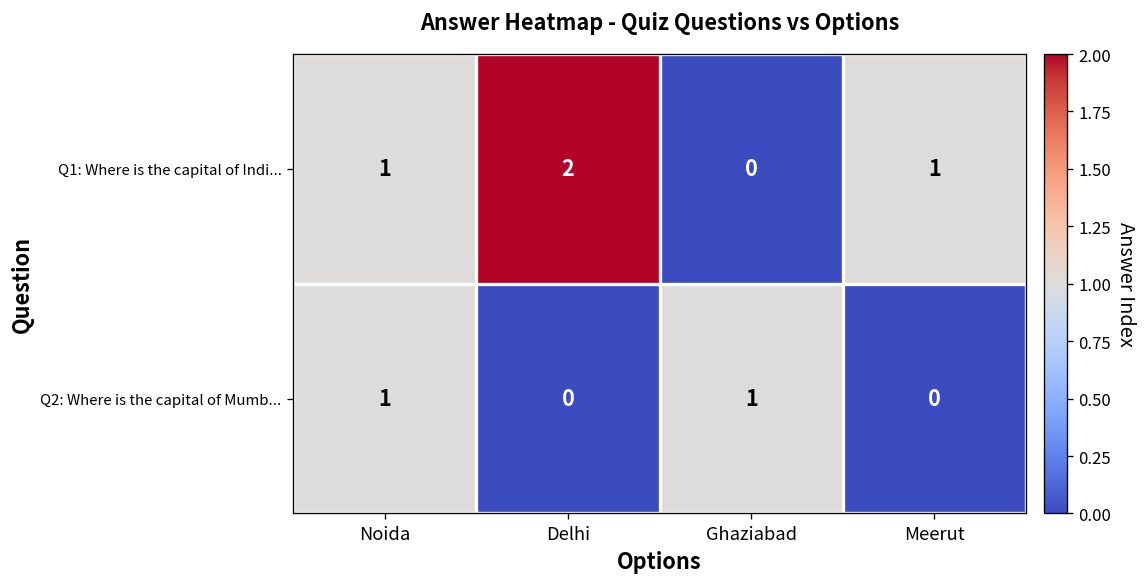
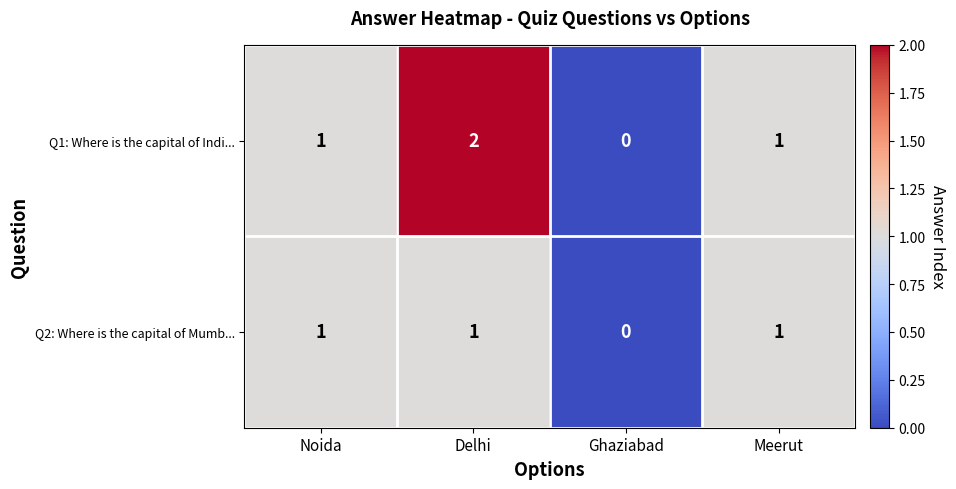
  {
    "Q1: Where is the capital of Indi...": {
      "Noida": 1,
      "Delhi": 2,
      "Ghaziabad": 0,
      "Meerut": 1
    },
    "Q2: Where is the capital of Mumb...": {
      "Noida": 1,
-     "Delhi": 0,
-     "Ghaziabad": 1,
-     "Meerut": 0
+     "Delhi": 1,
+     "Ghaziabad": 0,
+     "Meerut": 1
    }
  }
